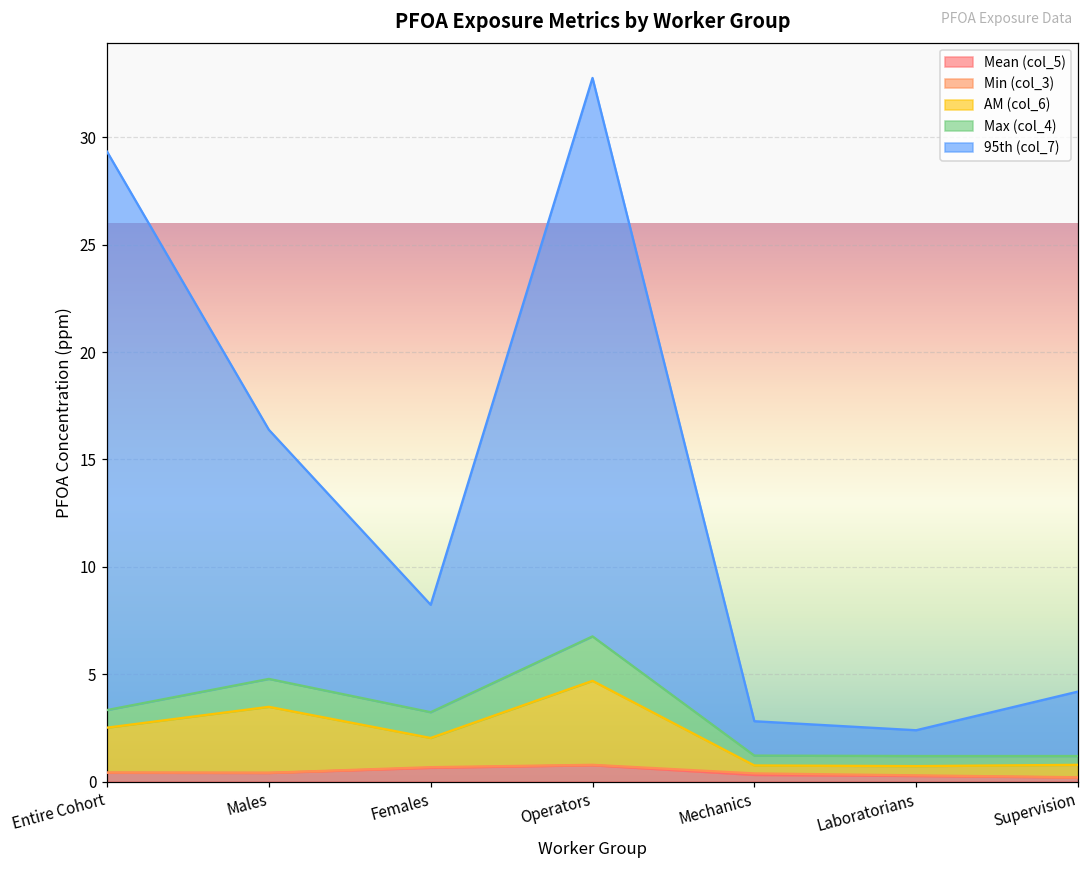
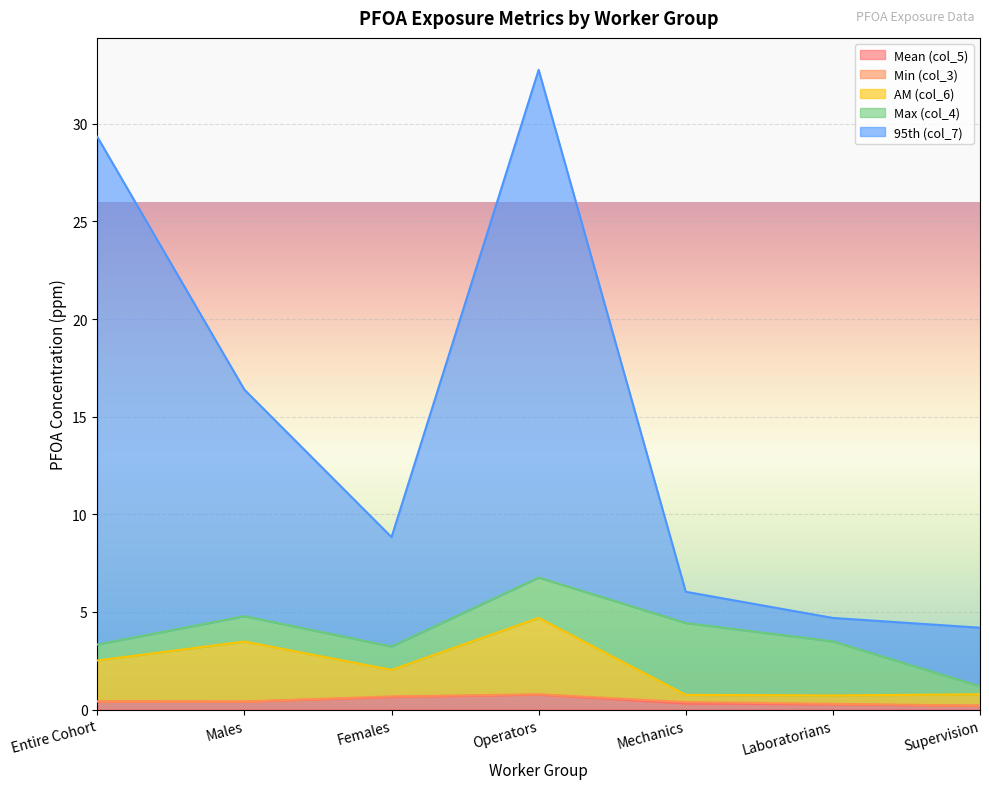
  {
    "AM (col_6)": {
      "Entire Cohort": 2.1,
      "Males": 3.1,
      "Females": 1.4,
      "Operators": 3.9,
      "Mechanics": 0.4,
      "Laboratorians": 0.4,
      "Supervision": 0.6
    },
    "Max (col_4)": {
      "Entire Cohort": 0.8,
      "Males": 1.3,
      "Females": 1.2,
      "Operators": 2.1,
-     "Mechanics": 0.5,
-     "Laboratorians": 0.5,
+     "Mechanics": 3.7,
+     "Laboratorians": 2.8,
      "Supervision": 0.4
    },
    "95th (col_7)": {
      "Entire Cohort": 26.0,
      "Males": 11.6,
-     "Females": 5.0,
+     "Females": 5.6,
      "Operators": 26.0,
      "Mechanics": 1.6,
      "Laboratorians": 1.2,
      "Supervision": 3.0
    }
  }
